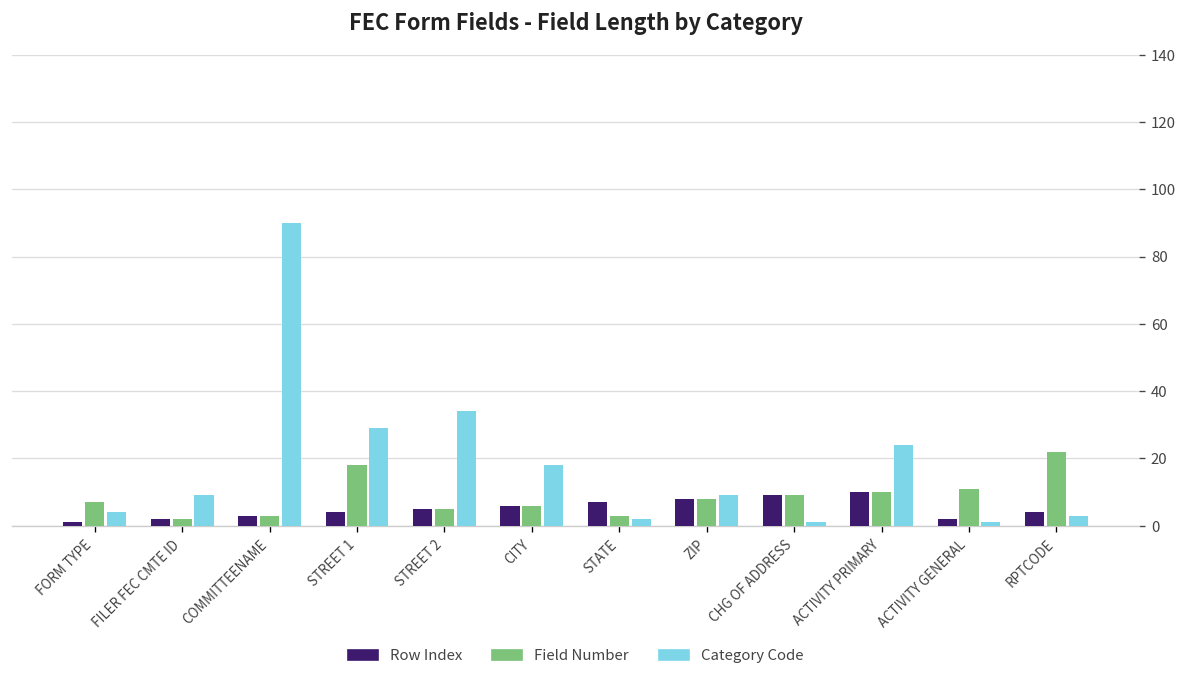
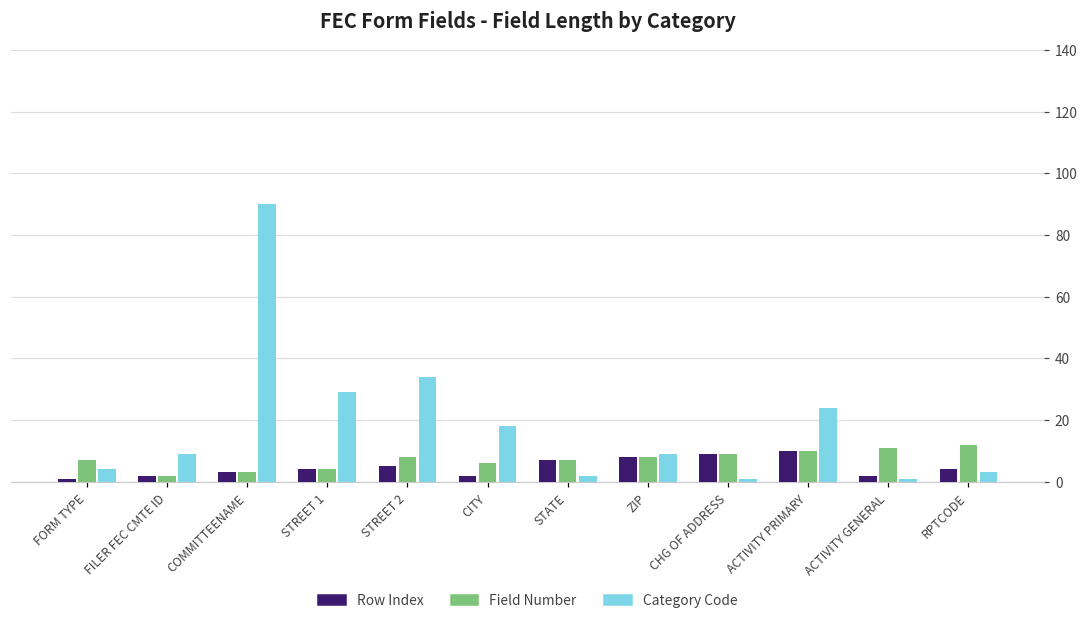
  {
    "Row Index": {
      "FORM TYPE": 1,
      "FILER FEC CMTE ID": 2,
      "COMMITTEENAME": 3,
      "STREET 1": 4,
      "STREET 2": 5,
-     "CITY": 6,
+     "CITY": 2,
      "STATE": 7,
      "ZIP": 8,
      "CHG OF ADDRESS": 9,
      "ACTIVITY PRIMARY": 10,
      "ACTIVITY GENERAL": 2,
      "RPTCODE": 4
    },
    "Field Number": {
      "FORM TYPE": 7,
      "FILER FEC CMTE ID": 2,
      "COMMITTEENAME": 3,
-     "STREET 1": 18,
-     "STREET 2": 5,
+     "STREET 1": 4,
+     "STREET 2": 8,
      "CITY": 6,
-     "STATE": 3,
+     "STATE": 7,
      "ZIP": 8,
      "CHG OF ADDRESS": 9,
      "ACTIVITY PRIMARY": 10,
      "ACTIVITY GENERAL": 11,
-     "RPTCODE": 22
+     "RPTCODE": 12
    },
    "Category Code": {
      "FORM TYPE": 4,
      "FILER FEC CMTE ID": 9,
      "COMMITTEENAME": 90,
      "STREET 1": 29,
      "STREET 2": 34,
      "CITY": 18,
      "STATE": 2,
      "ZIP": 9,
      "CHG OF ADDRESS": 1,
      "ACTIVITY PRIMARY": 24,
      "ACTIVITY GENERAL": 1,
      "RPTCODE": 3
    }
  }
